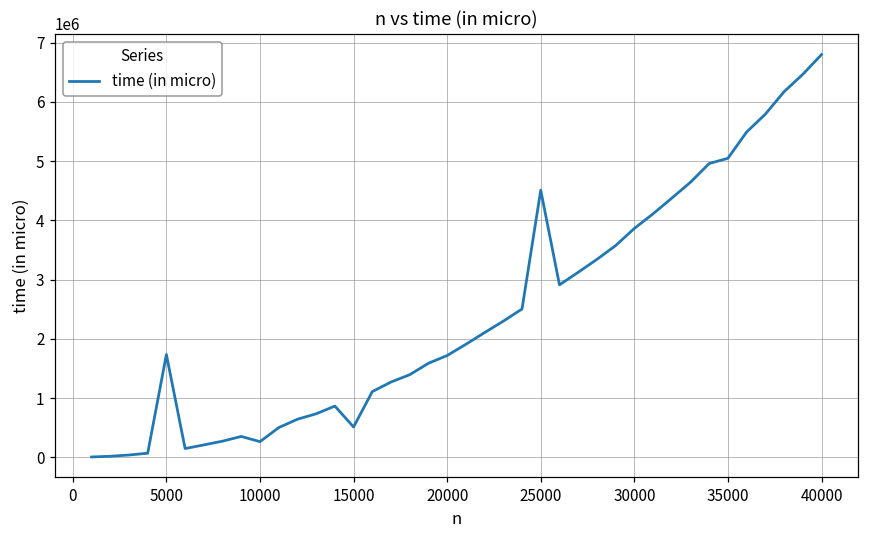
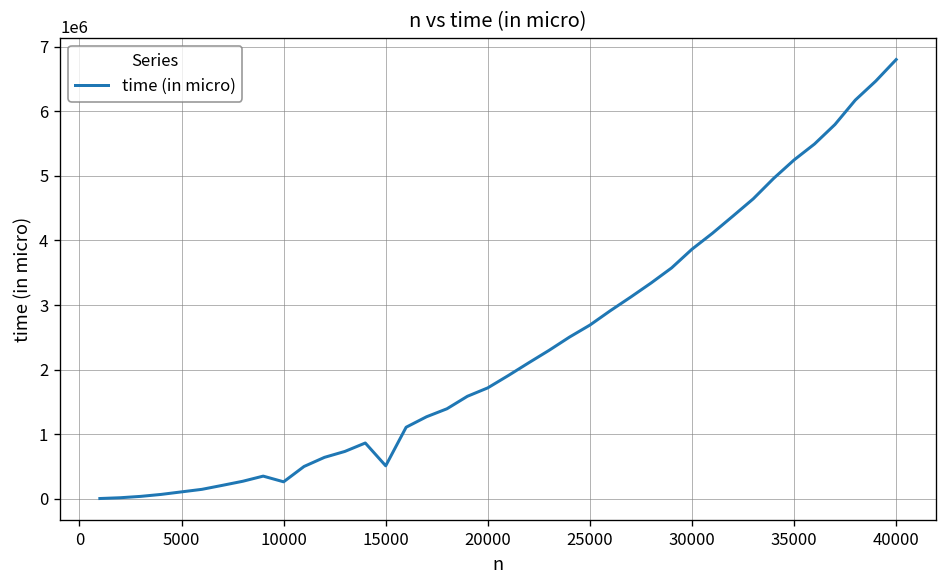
  {
-   "5000": 1700000,
+   "5000": 100000,
    "10000": 300000,
    "15000": 500000,
    "20000": 1700000,
-   "25000": 4500000,
+   "25000": 2700000,
    "30000": 3900000,
-   "35000": 5000000,
+   "35000": 5200000,
    "40000": 6800000
  }
